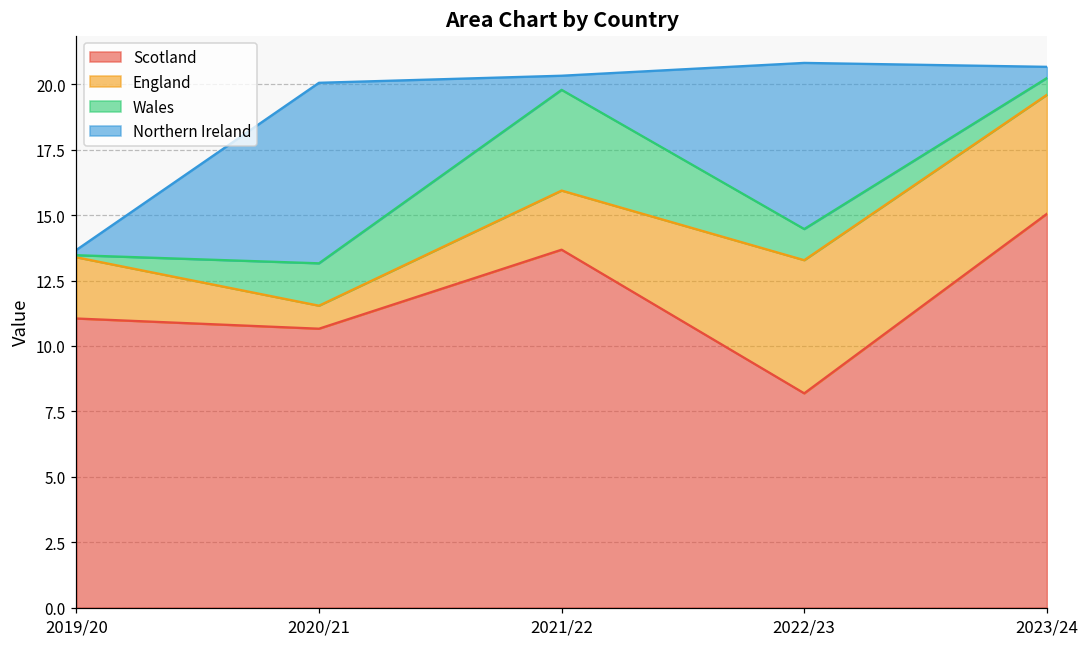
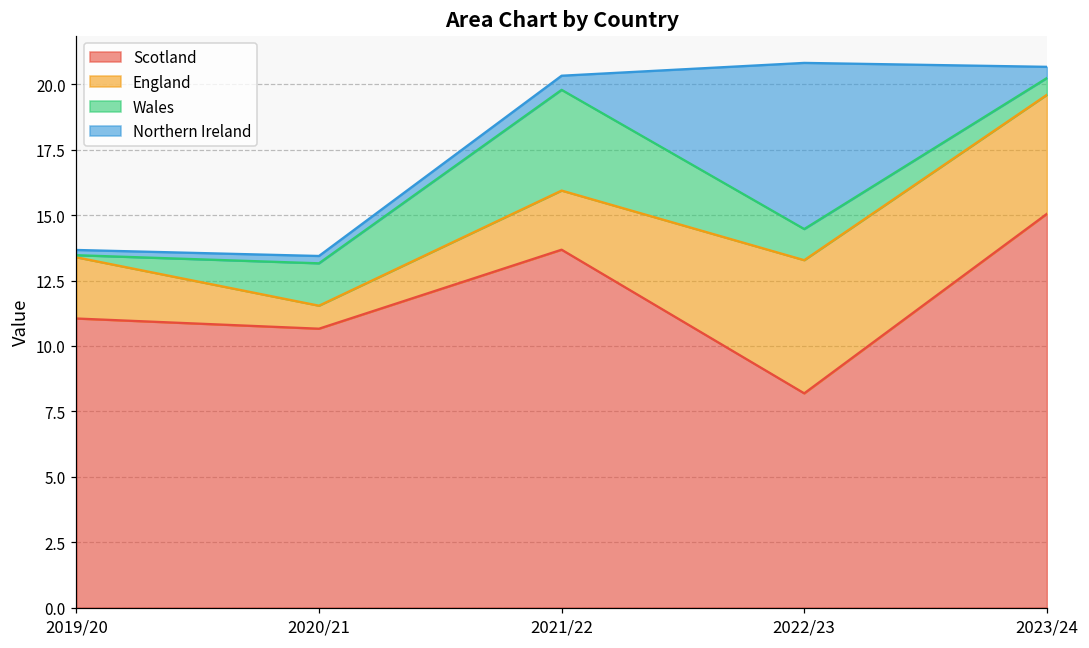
  {
    "Scotland": {
      "2019/20": 11.1,
      "2020/21": 10.7,
      "2021/22": 13.7,
      "2022/23": 8.2,
      "2023/24": 15.1
    },
    "England": {
      "2020/21": 0.9,
      "2021/22": 2.3,
      "2022/23": 5.1,
      "2023/24": 4.6
    },
    "Wales": {
      "2020/21": 1.6,
      "2021/22": 3.8,
      "2022/23": 1.2,
      "2023/24": 0.6
    },
    "Northern Ireland": {
      "2019/20": 0.2,
-     "2020/21": 6.9,
+     "2020/21": 0.3,
      "2021/22": 0.5,
      "2022/23": 6.4,
      "2023/24": 0.4
    }
  }
